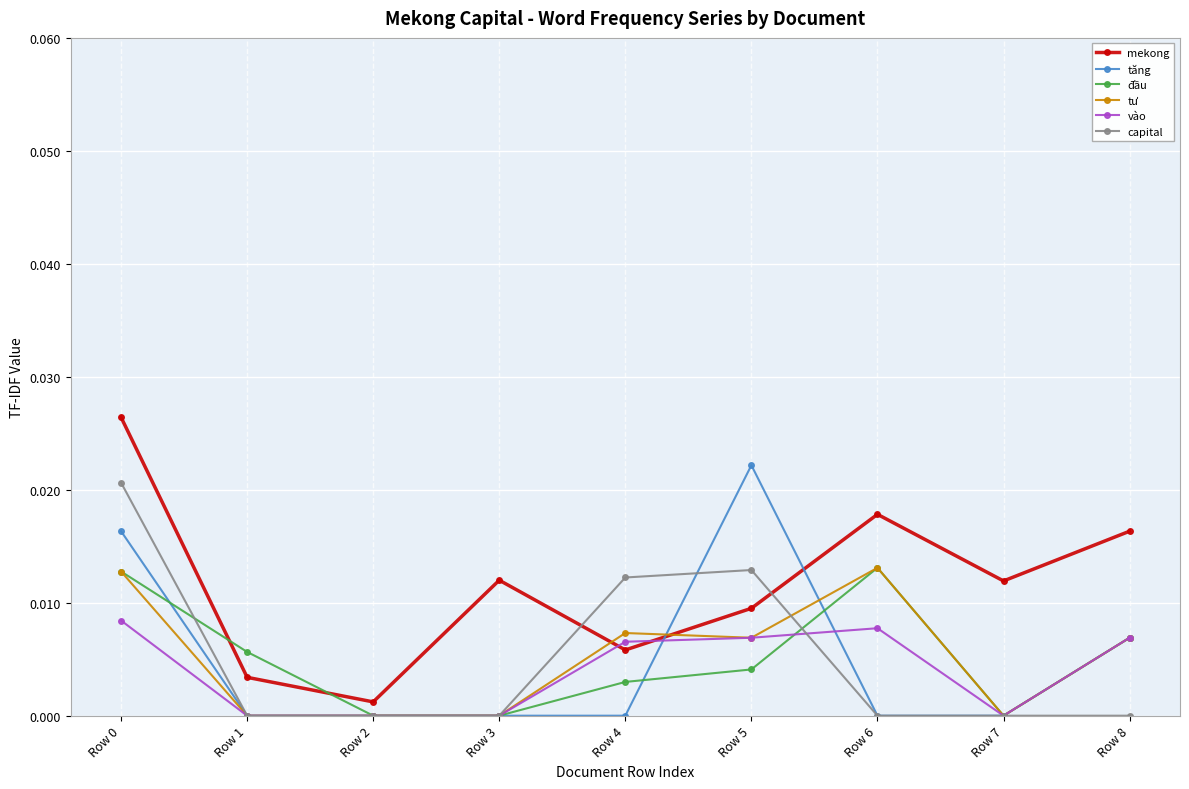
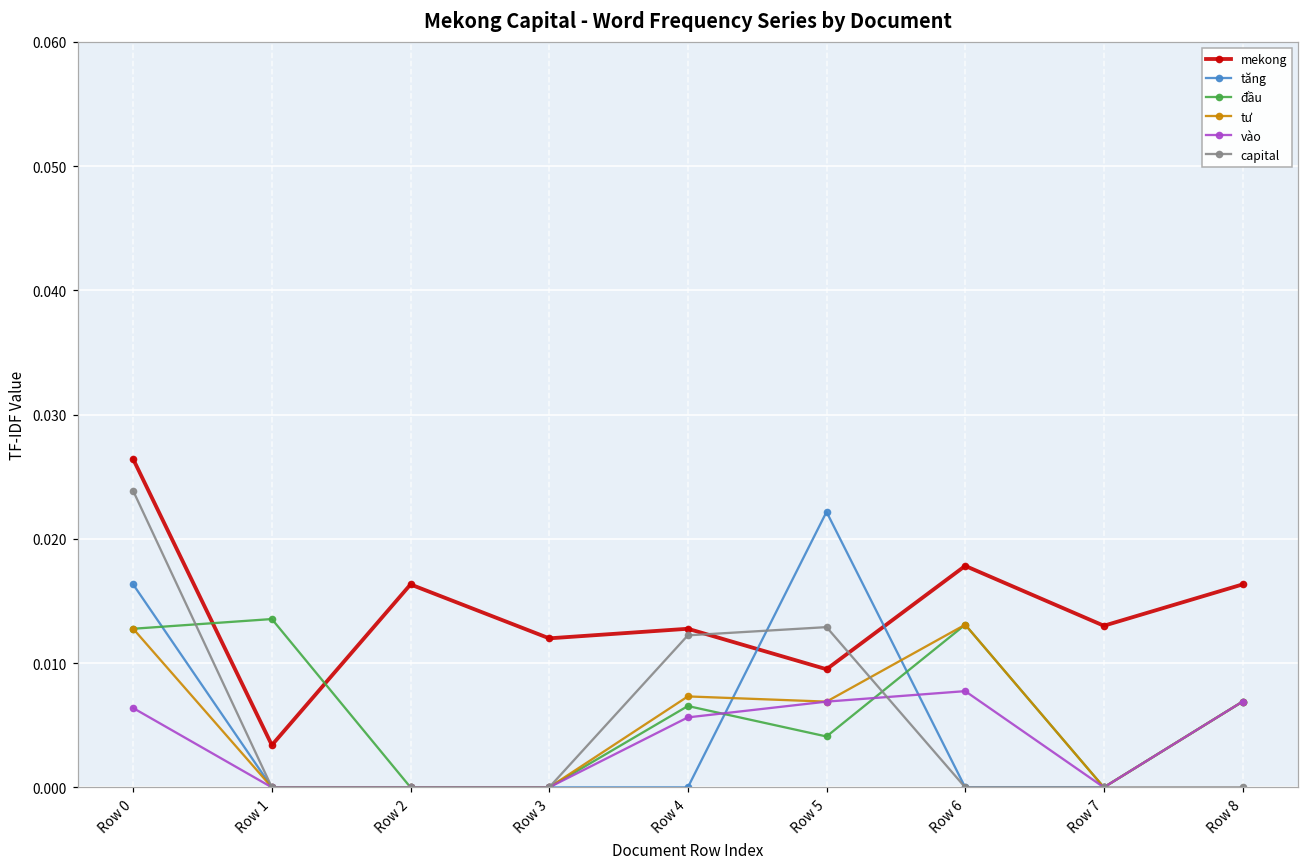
  {
    "mekong": {
      "Row 0": 0.0264,
      "Row 1": 0.0034,
-     "Row 2": 0.0012,
+     "Row 2": 0.0163,
      "Row 3": 0.0120,
-     "Row 4": 0.0058,
+     "Row 4": 0.0128,
      "Row 5": 0.0095,
      "Row 6": 0.0178,
-     "Row 7": 0.0119,
+     "Row 7": 0.0130,
      "Row 8": 0.0163
    },
    "tăng": {
      "Row 0": 0.0163,
      "Row 4": 0.0000,
      "Row 5": 0.0222
    },
    "đầu": {
-     "Row 1": 0.0056,
-     "Row 4": 0.0030,
+     "Row 1": 0.0135,
+     "Row 4": 0.0065,
      "Row 5": 0.0041
    },
    "tư": {
      "Row 4": 0.0073
    },
    "vào": {
-     "Row 0": 0.0084,
-     "Row 4": 0.0065,
+     "Row 0": 0.0064,
+     "Row 4": 0.0056,
      "Row 6": 0.0077
    },
    "capital": {
-     "Row 0": 0.0206,
+     "Row 0": 0.0239,
      "Row 4": 0.0122,
      "Row 5": 0.0129,
      "Row 8": 0.0000
    }
  }
